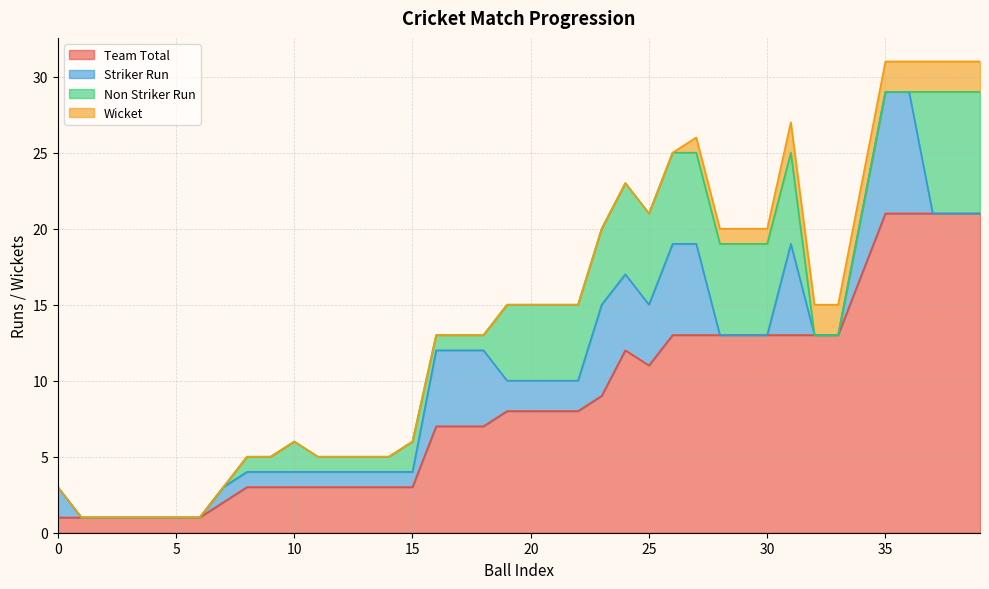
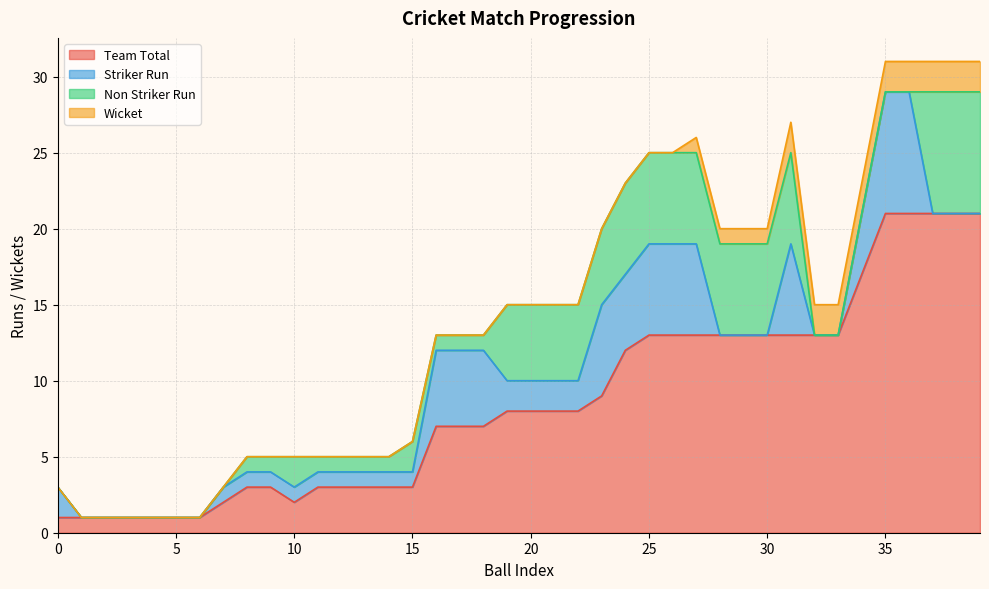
  {
    "Team Total": {
      "0": 1,
-     "10": 3,
+     "10": 2,
      "15": 3,
      "20": 8,
-     "25": 11,
+     "25": 13,
      "35": 21
    },
    "Striker Run": {
      "15": 4,
      "20": 10,
-     "25": 4
+     "25": 6
    },
    "Non Striker Run": {
      "30": 19
    },
    "Wicket": {
      "30": 20,
      "35": 31
    }
  }
